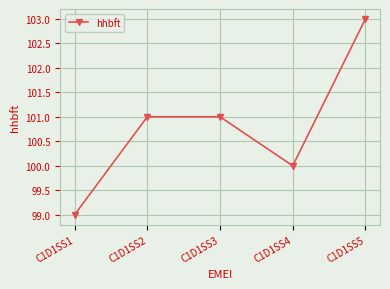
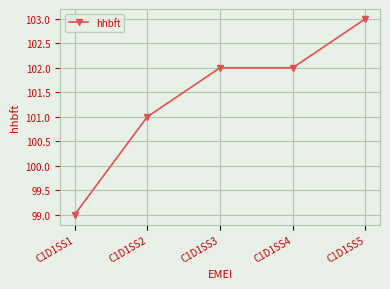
  {
    "C1D1SS1": 99,
    "C1D1SS2": 101,
-   "C1D1SS3": 101,
-   "C1D1SS4": 100,
+   "C1D1SS3": 102,
+   "C1D1SS4": 102,
    "C1D1SS5": 103
  }
